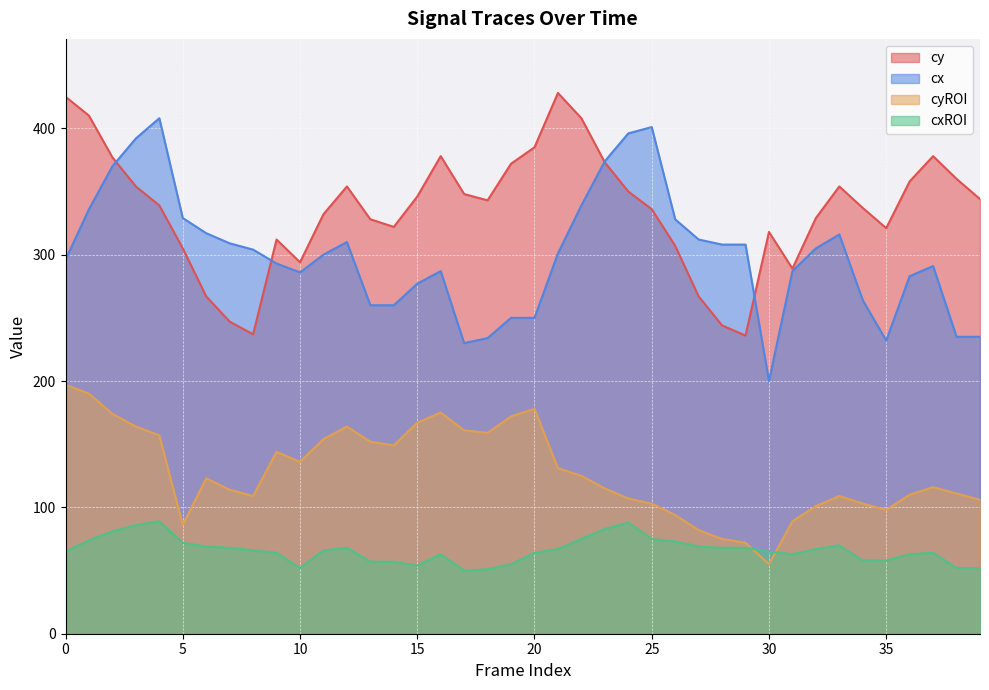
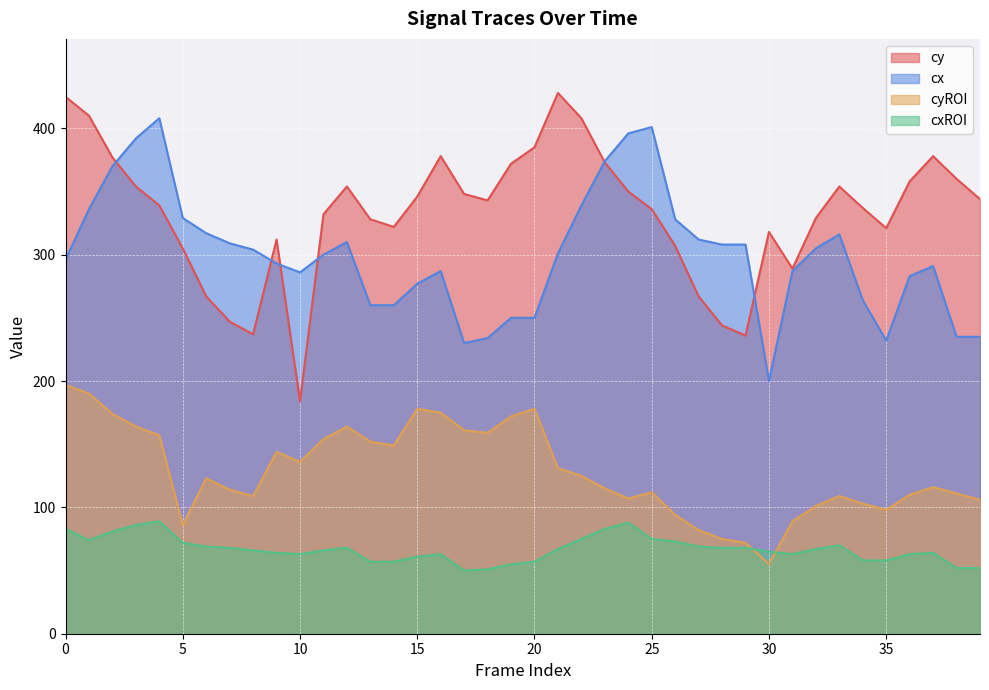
  {
    "cy": {
      "0": 425,
      "5": 305,
-     "10": 294,
+     "10": 184,
      "15": 346,
      "20": 385,
      "25": 336,
      "30": 318,
      "35": 321
    },
    "cx": {
      "0": 296,
      "5": 329,
      "10": 286,
      "15": 277,
      "20": 250,
      "25": 401,
      "30": 200,
      "35": 232
    },
    "cyROI": {
      "0": 197,
      "5": 86,
      "10": 136,
-     "15": 167,
+     "15": 178,
      "20": 178,
-     "25": 103,
+     "25": 112,
      "30": 55,
      "35": 98
    },
    "cxROI": {
-     "0": 65,
+     "0": 83,
      "5": 72,
-     "10": 52,
-     "15": 54,
-     "20": 64,
+     "10": 63,
+     "15": 61,
+     "20": 57,
      "25": 75,
      "30": 65,
      "35": 58
    }
  }
